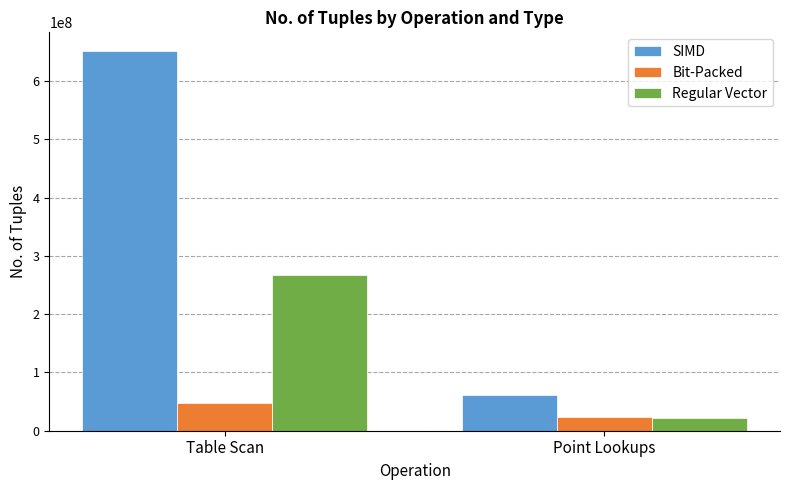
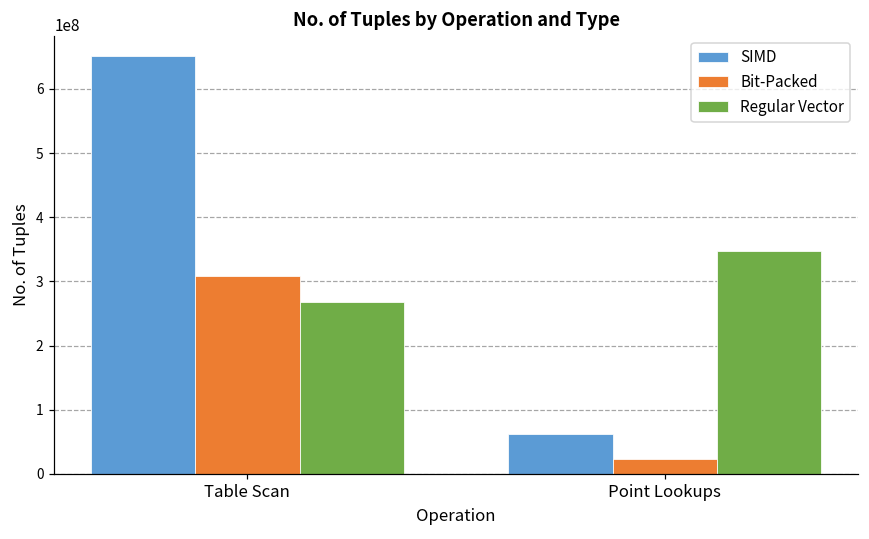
  {
    "SIMD": {
      "Table Scan": 650000000,
      "Point Lookups": 60000000
    },
    "Bit-Packed": {
-     "Table Scan": 50000000,
+     "Table Scan": 310000000,
      "Point Lookups": 20000000
    },
    "Regular Vector": {
      "Table Scan": 270000000,
-     "Point Lookups": 20000000
+     "Point Lookups": 350000000
    }
  }
